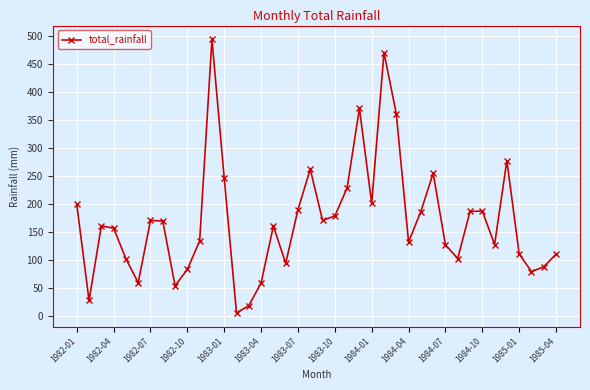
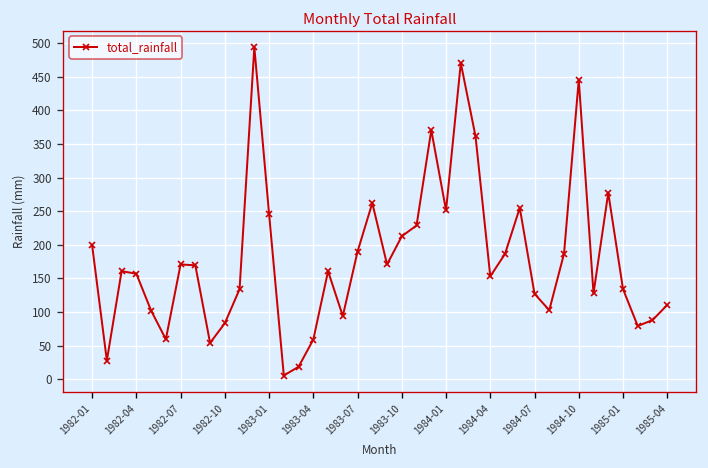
  {
    "1982-01": 200,
    "1982-04": 160,
    "1982-07": 170,
    "1982-10": 80,
    "1983-01": 250,
    "1983-04": 60,
    "1983-07": 190,
-   "1983-10": 180,
-   "1984-01": 200,
-   "1984-04": 130,
+   "1983-10": 210,
+   "1984-01": 250,
+   "1984-04": 150,
    "1984-07": 130,
-   "1984-10": 190,
-   "1985-01": 110,
+   "1984-10": 450,
+   "1985-01": 130,
    "1985-04": 110
  }
